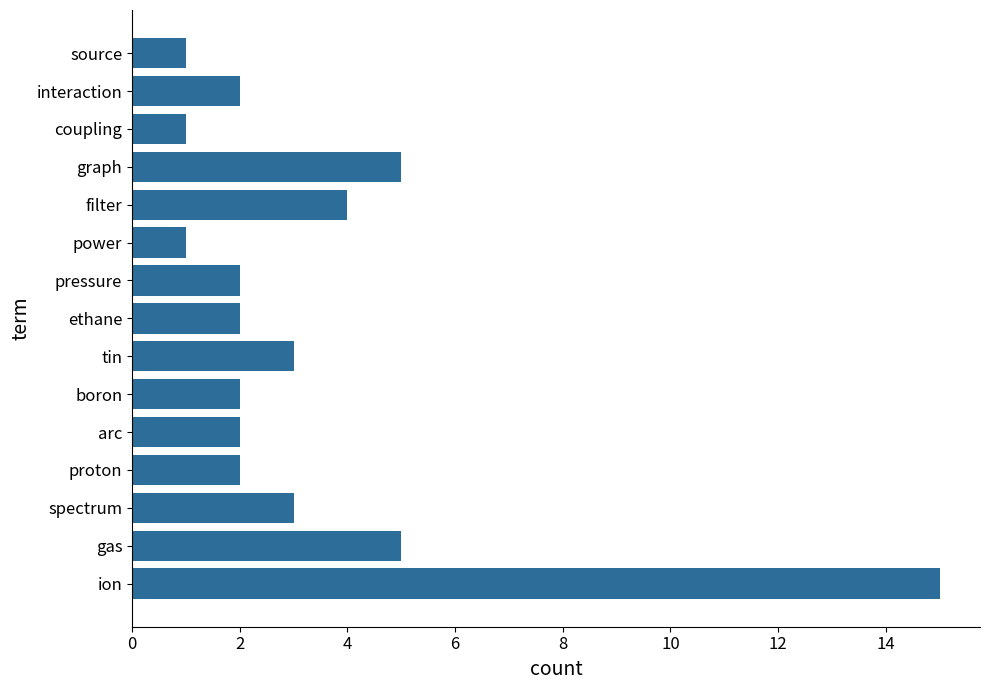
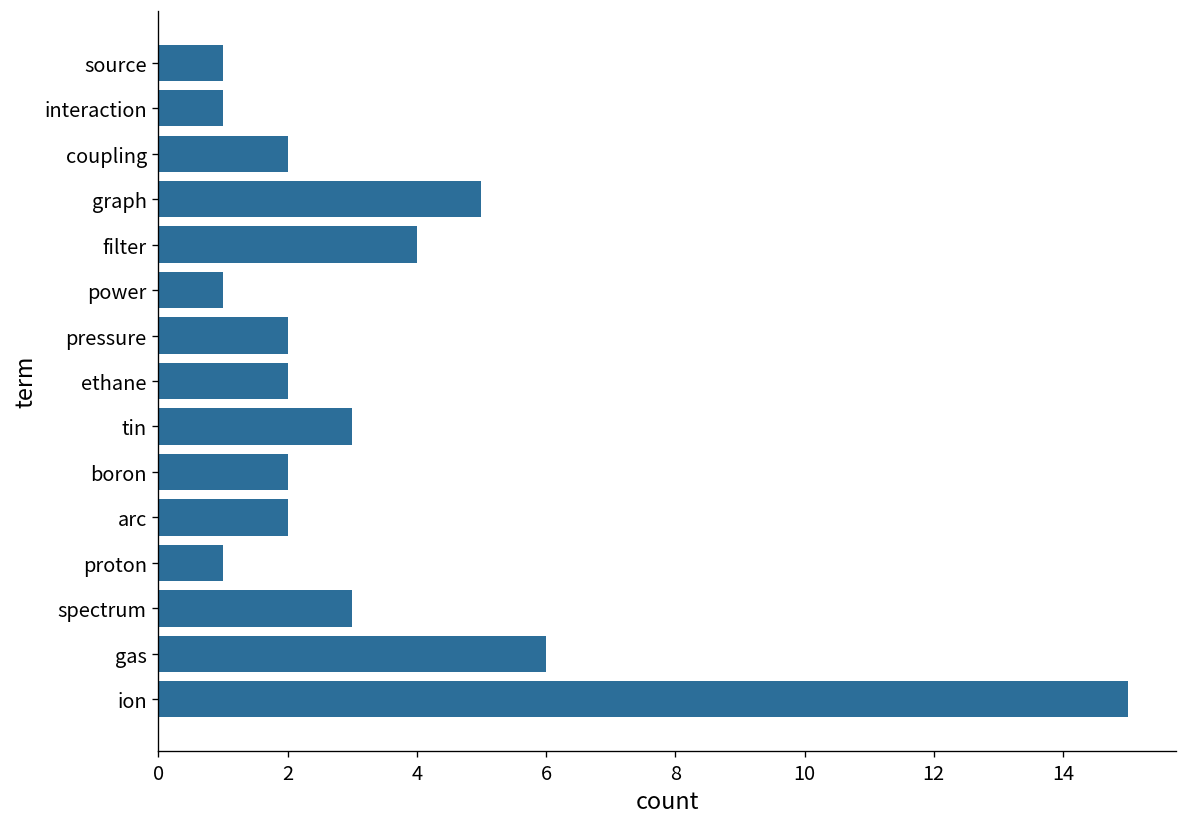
  {
    "source": 1,
-   "interaction": 2,
-   "coupling": 1,
+   "interaction": 1,
+   "coupling": 2,
    "graph": 5,
    "filter": 4,
    "power": 1,
    "pressure": 2,
    "ethane": 2,
    "tin": 3,
    "boron": 2,
    "arc": 2,
-   "proton": 2,
+   "proton": 1,
    "spectrum": 3,
-   "gas": 5,
+   "gas": 6,
    "ion": 15
  }
